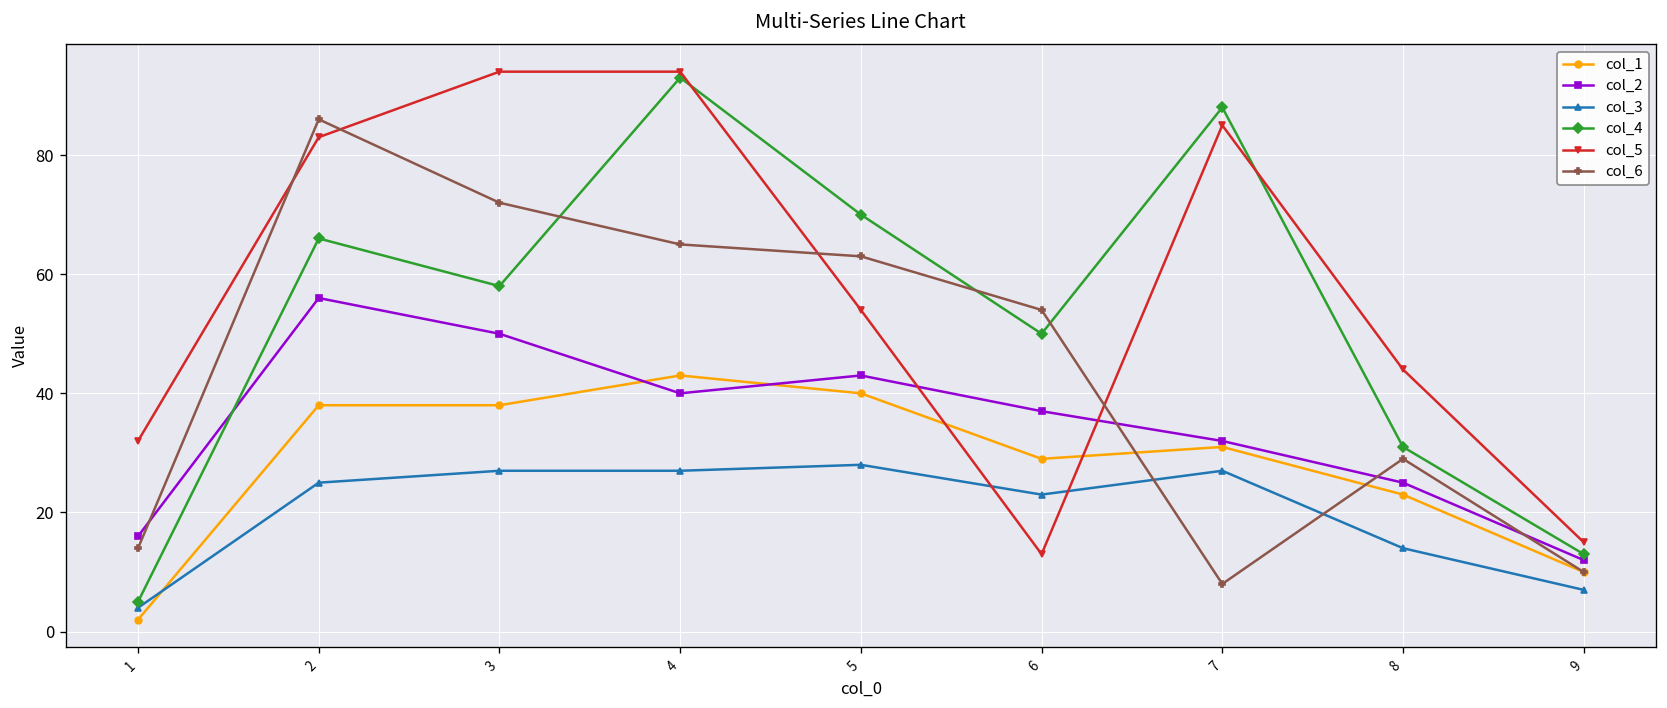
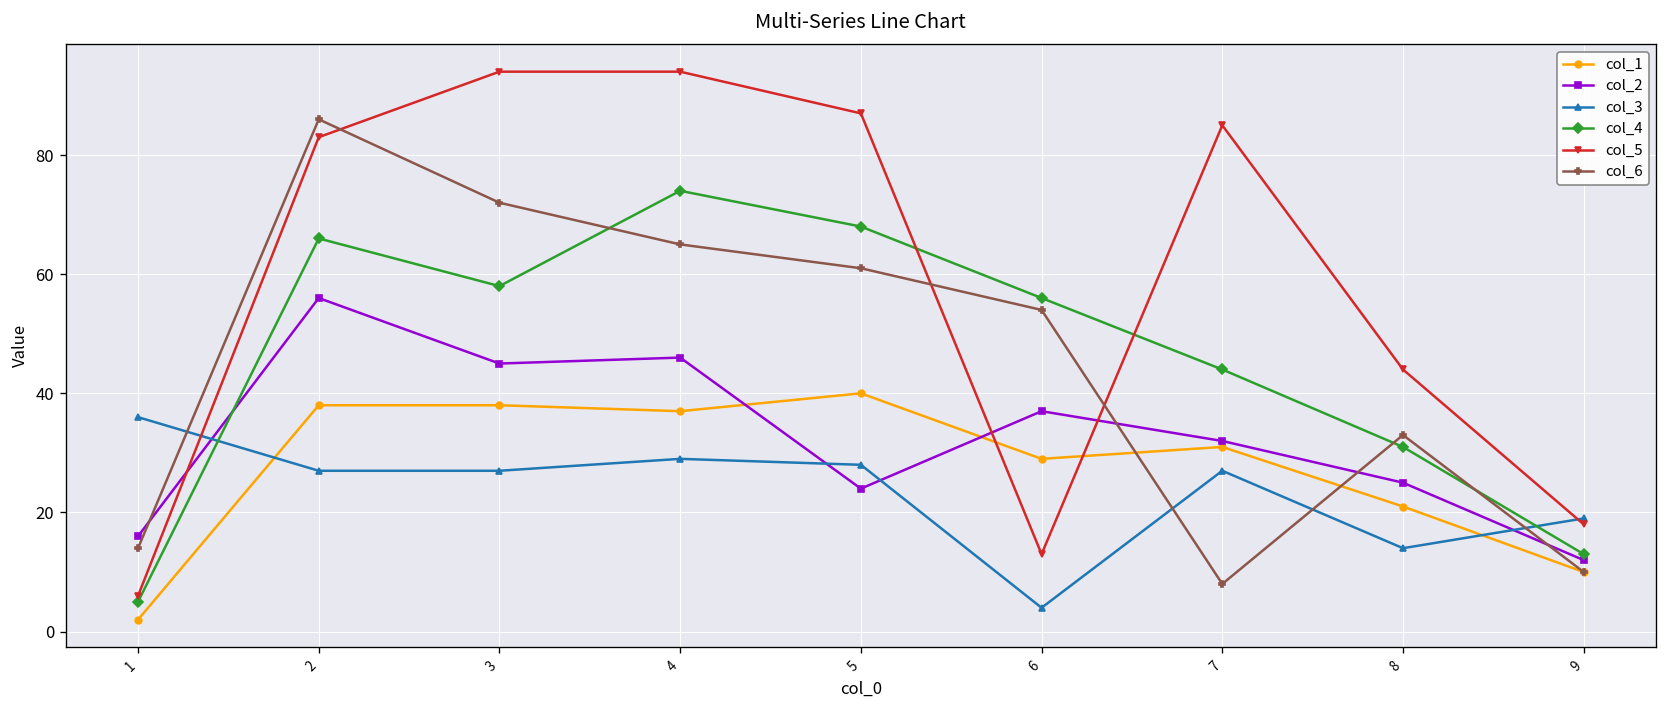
  {
    "col_1": {
      "1": 2,
      "2": 38,
      "3": 38,
-     "4": 43,
+     "4": 37,
      "5": 40,
      "6": 29,
      "7": 31,
-     "8": 23
+     "8": 21
    },
    "col_2": {
      "1": 16,
      "2": 56,
-     "3": 50,
-     "4": 40,
-     "5": 43,
+     "3": 45,
+     "4": 46,
+     "5": 24,
      "6": 37,
      "7": 32,
      "8": 25,
      "9": 12
    },
    "col_3": {
-     "1": 4,
-     "2": 25,
+     "1": 36,
+     "2": 27,
      "3": 27,
-     "4": 27,
+     "4": 29,
      "5": 28,
-     "6": 23,
+     "6": 4,
      "7": 27,
      "8": 14,
-     "9": 7
+     "9": 19
    },
    "col_4": {
      "1": 5,
      "2": 66,
      "3": 58,
-     "4": 93,
-     "5": 70,
-     "6": 50,
-     "7": 88,
+     "4": 74,
+     "5": 68,
+     "6": 56,
+     "7": 44,
      "8": 31,
      "9": 13
    },
    "col_5": {
-     "1": 32,
+     "1": 6,
      "2": 83,
      "3": 94,
      "4": 94,
-     "5": 54,
+     "5": 87,
      "6": 13,
      "7": 85,
      "8": 44,
-     "9": 15
+     "9": 18
    },
    "col_6": {
      "1": 14,
      "2": 86,
      "3": 72,
      "4": 65,
-     "5": 63,
+     "5": 61,
      "6": 54,
      "7": 8,
-     "8": 29
+     "8": 33
    }
  }
